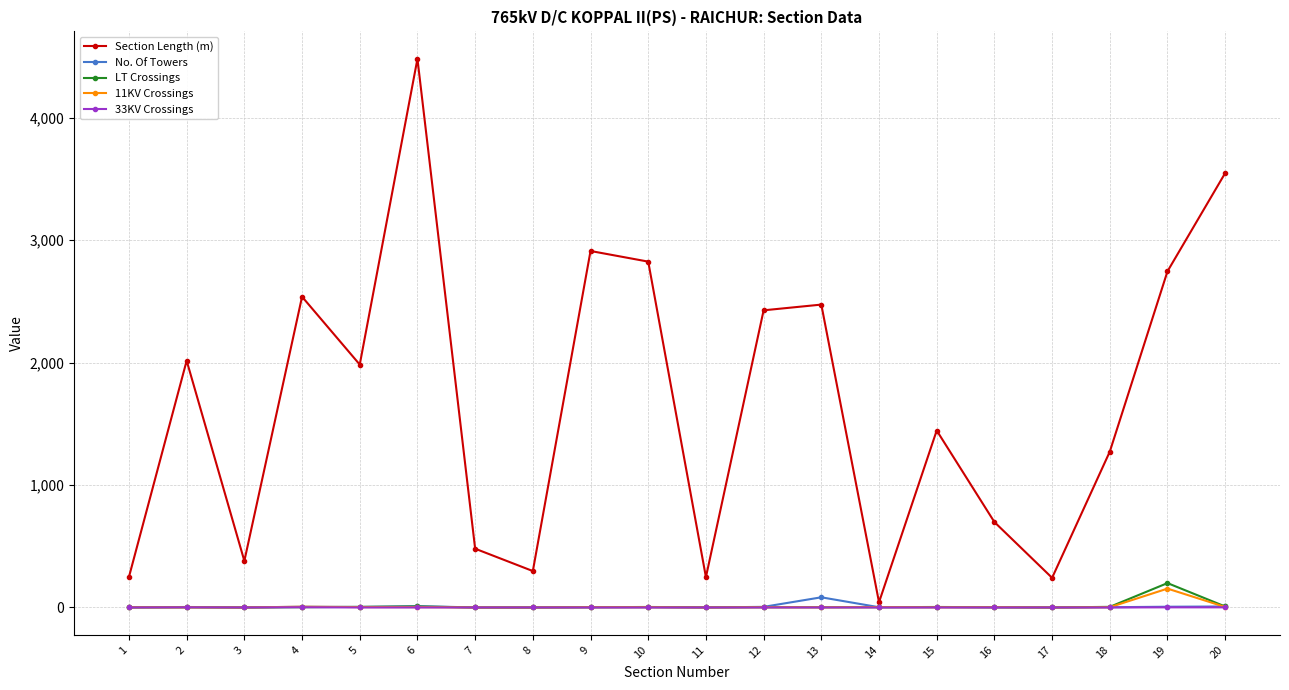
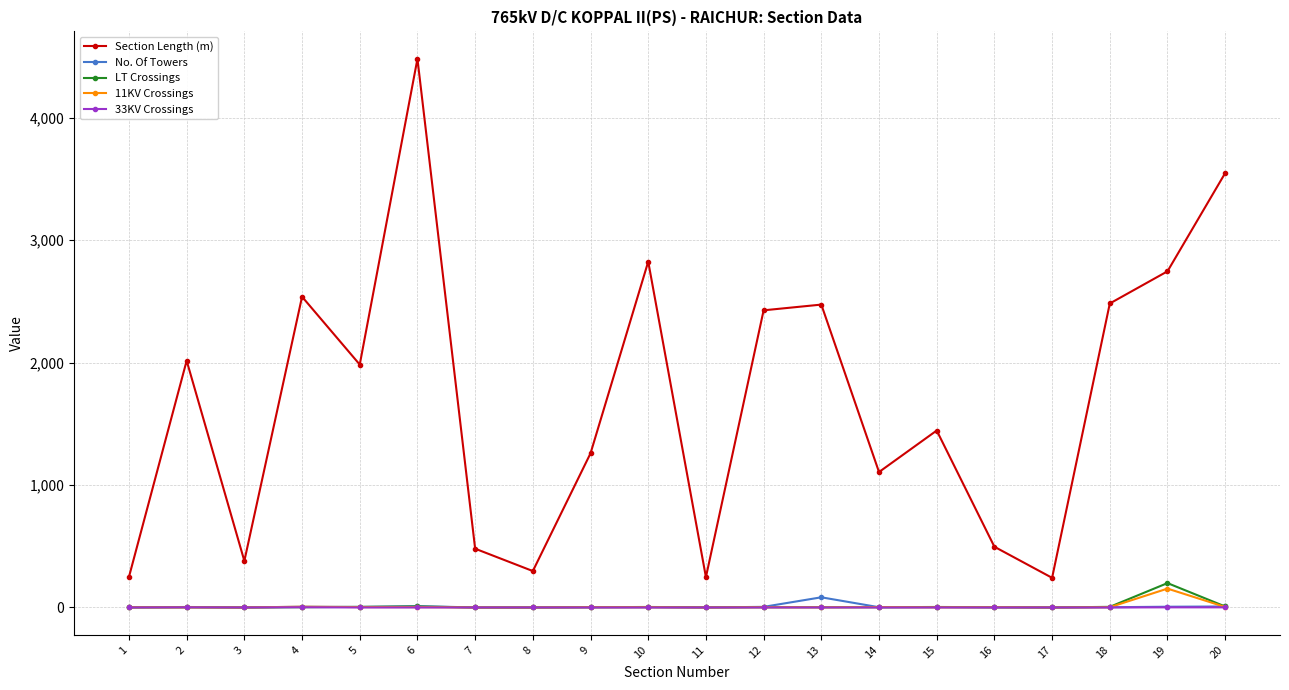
  {
    "Section Length (m)": {
      "1": "250",
      "2": "2,020",
      "3": "380",
      "4": "2,540",
      "5": "1,980",
      "6": "4,480",
      "7": "480",
      "8": "300",
-     "9": "2,910",
+     "9": "1,260",
      "10": "2,820",
      "11": "250",
      "12": "2,430",
      "13": "2,470",
-     "14": "40",
+     "14": "1,110",
      "15": "1,440",
-     "16": "700",
+     "16": "500",
      "17": "240",
-     "18": "1,270",
+     "18": "2,480",
      "19": "2,750",
      "20": "3,550"
    },
    "No. Of Towers": {
      "13": "80"
    },
    "LT Crossings": {
      "19": "200"
    },
    "11KV Crossings": {
      "19": "150"
    }
  }
